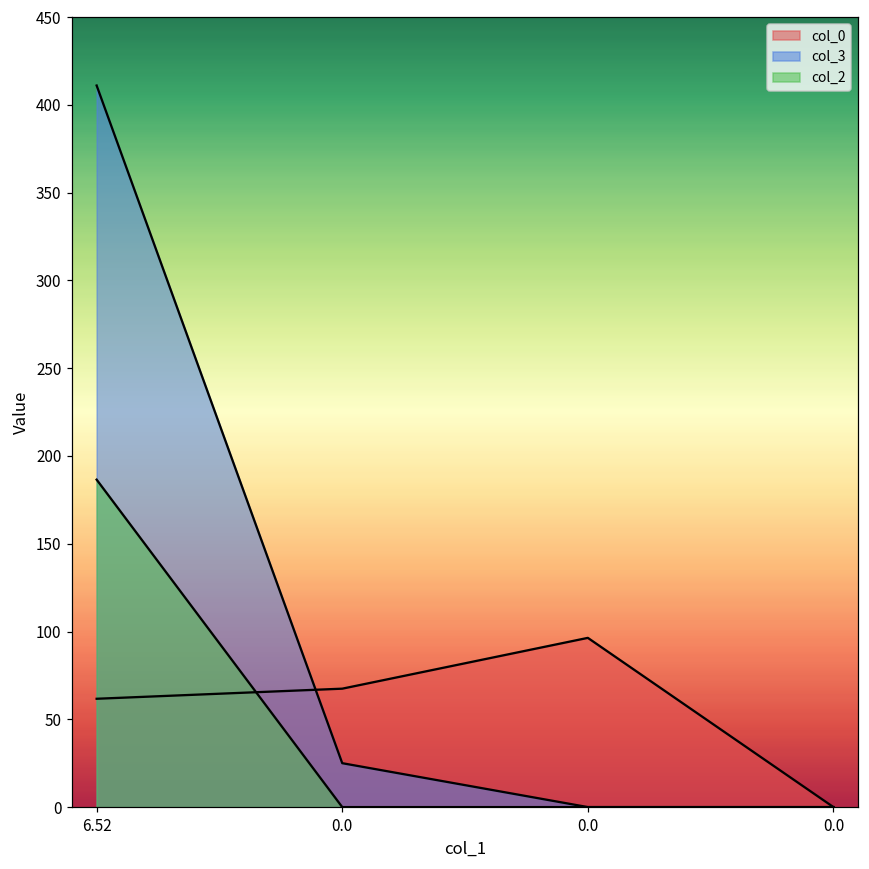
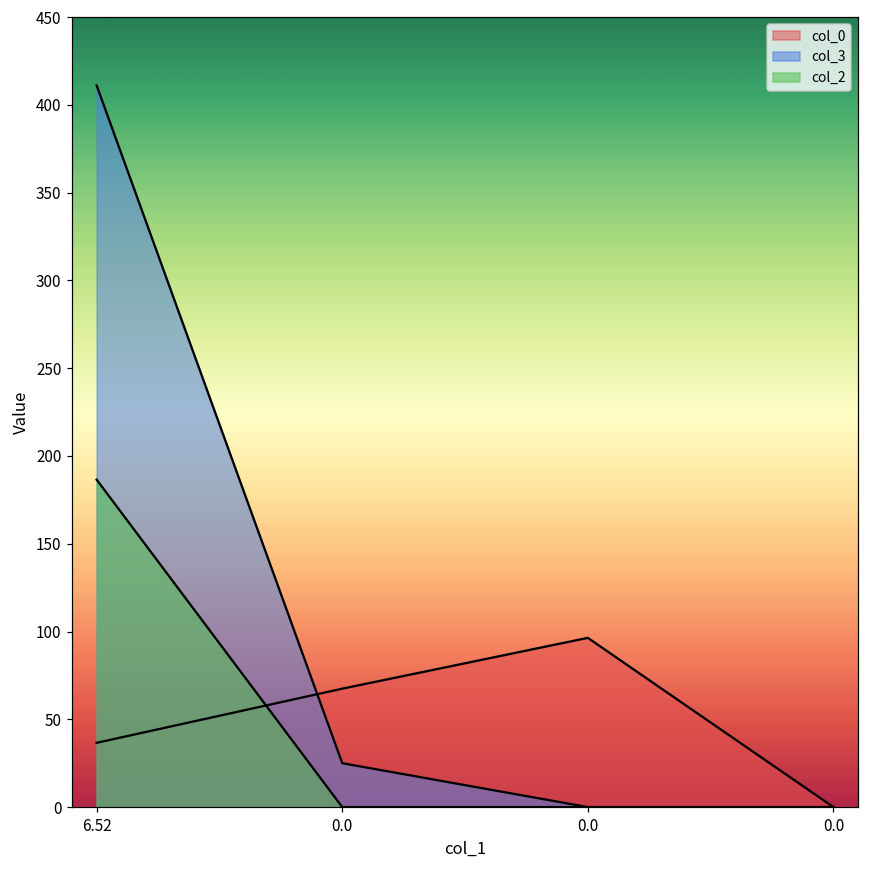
  {
    "col_0": {
-     "6.52": 62
+     "6.52": 37
    },
    "col_3": {
      "6.52": 411
    },
    "col_2": {
      "6.52": 187
    }
  }
